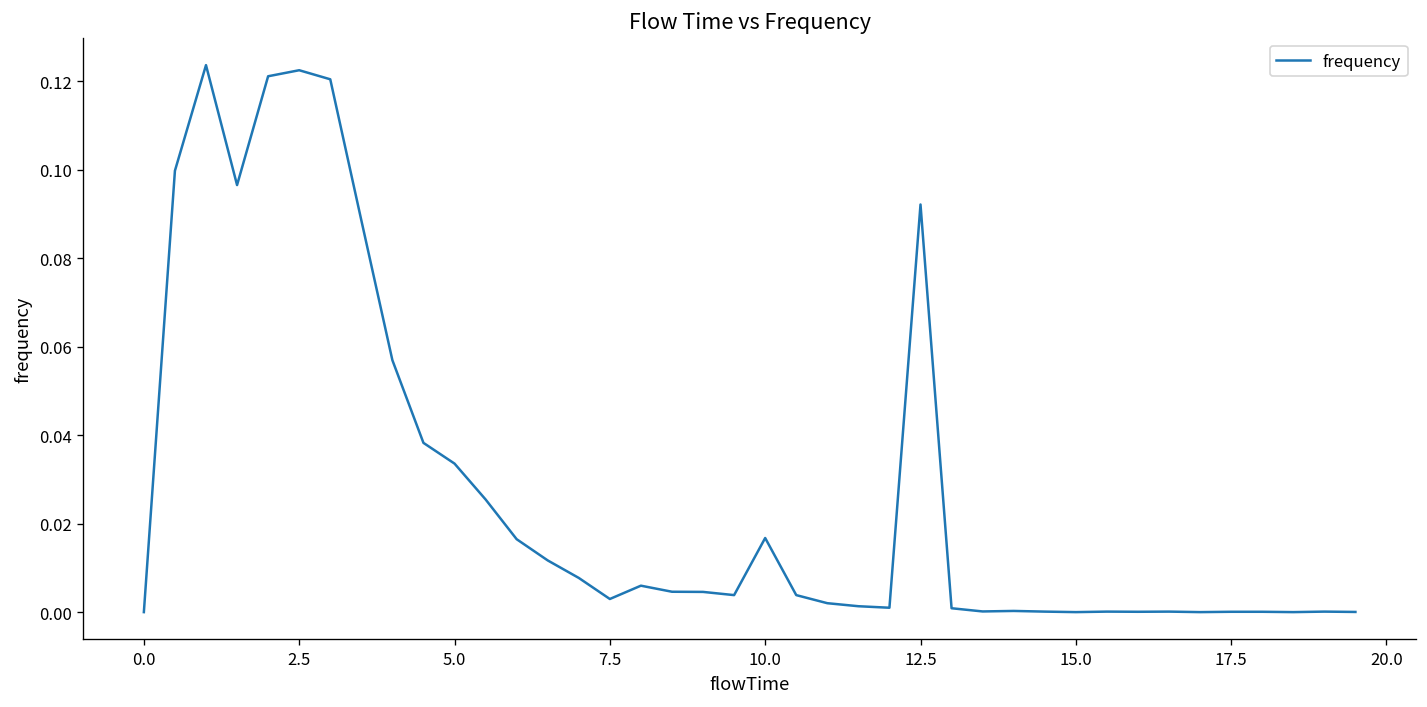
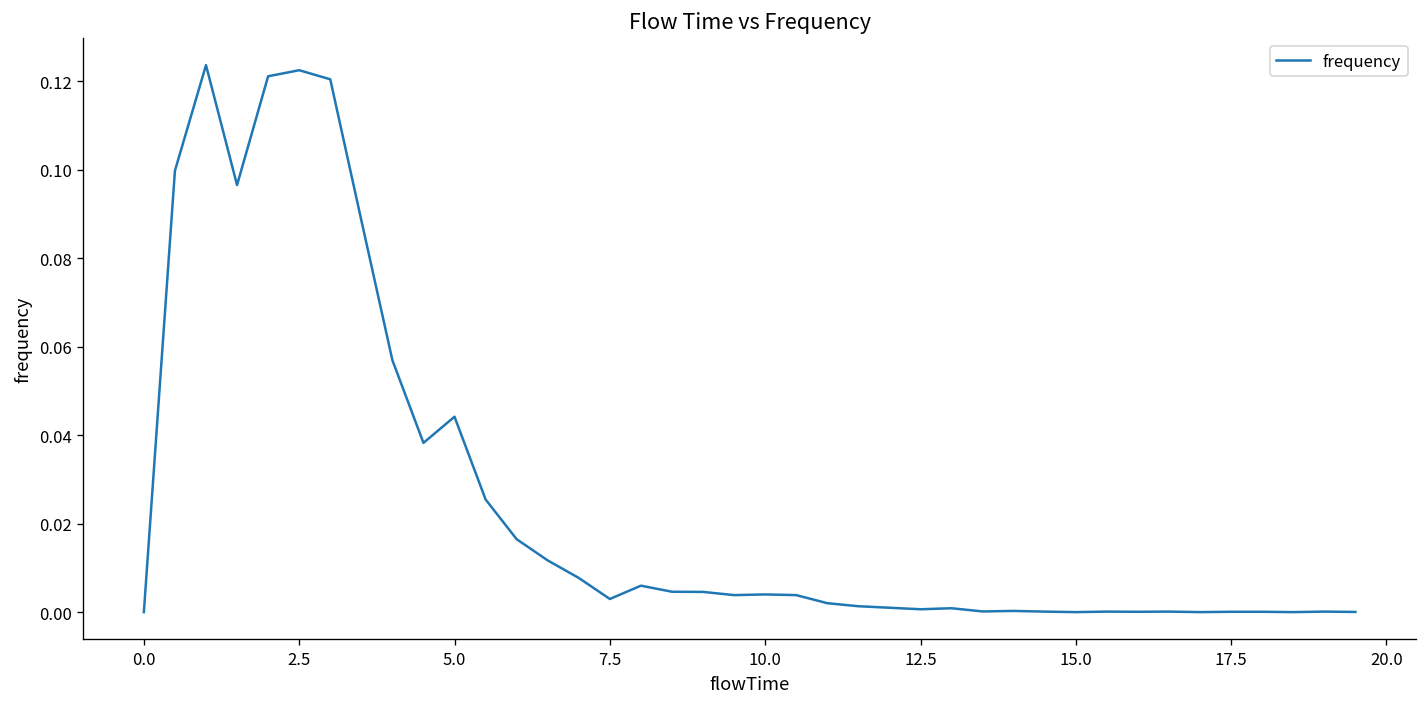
  {
    "0.0": 0.000,
    "2.5": 0.122,
-   "5.0": 0.034,
+   "5.0": 0.044,
    "7.5": 0.003,
-   "10.0": 0.017,
-   "12.5": 0.092,
+   "10.0": 0.004,
+   "12.5": 0.001,
    "15.0": 0.000,
    "17.5": 0.000
  }
